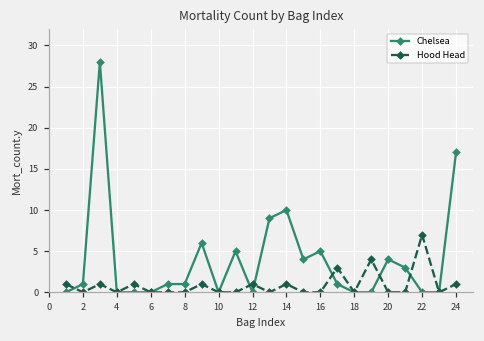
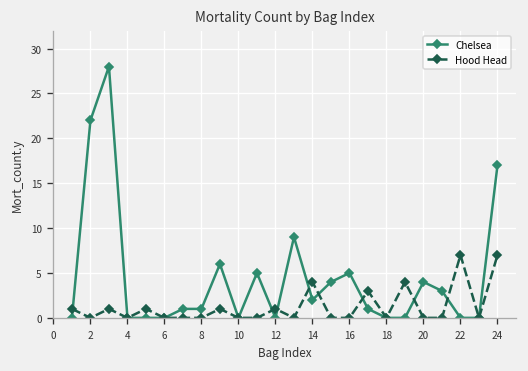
  {
    "Chelsea": {
-     "2": 1,
+     "2": 22,
      "8": 1,
      "12": 0,
-     "14": 10,
+     "14": 2,
      "16": 5,
      "20": 4,
      "22": 0,
      "24": 17
    },
    "Hood Head": {
      "2": 0,
      "8": 0,
      "12": 1,
-     "14": 1,
+     "14": 4,
      "16": 0,
      "20": 0,
      "22": 7,
-     "24": 1
+     "24": 7
    }
  }
